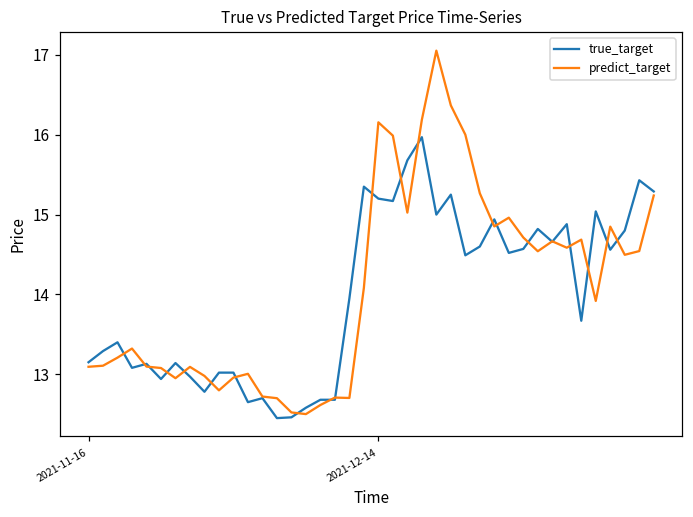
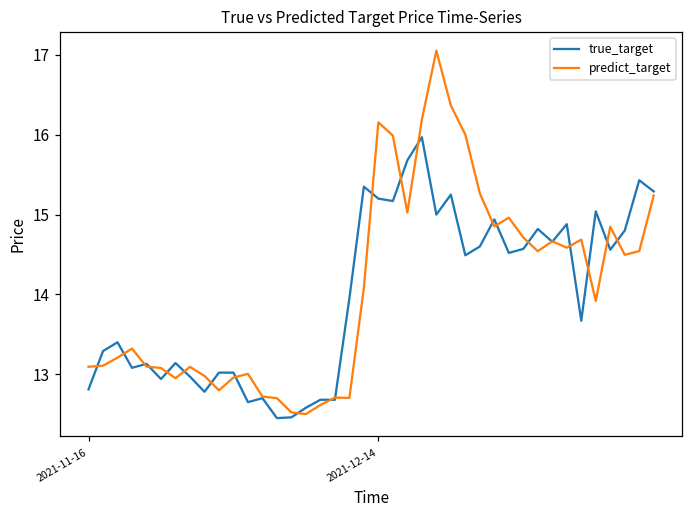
  {
    "true_target": {
-     "2021-11-16": 13.2,
+     "2021-11-16": 12.8,
      "2021-12-14": 15.2
    },
    "predict_target": {
      "2021-11-16": 13.1,
      "2021-12-14": 16.2
    }
  }
